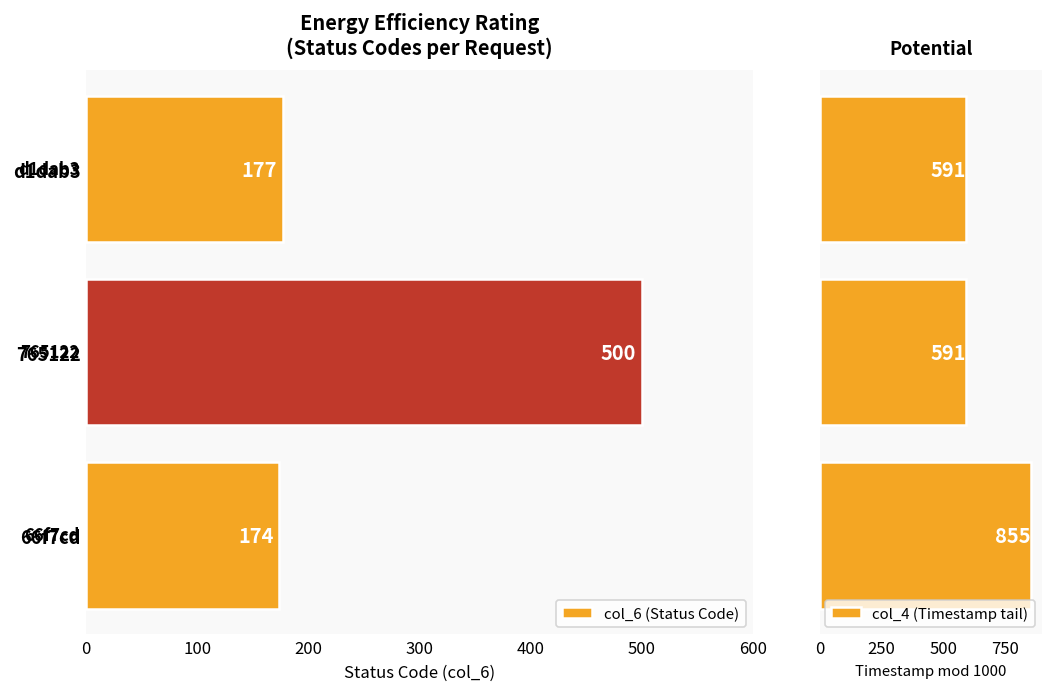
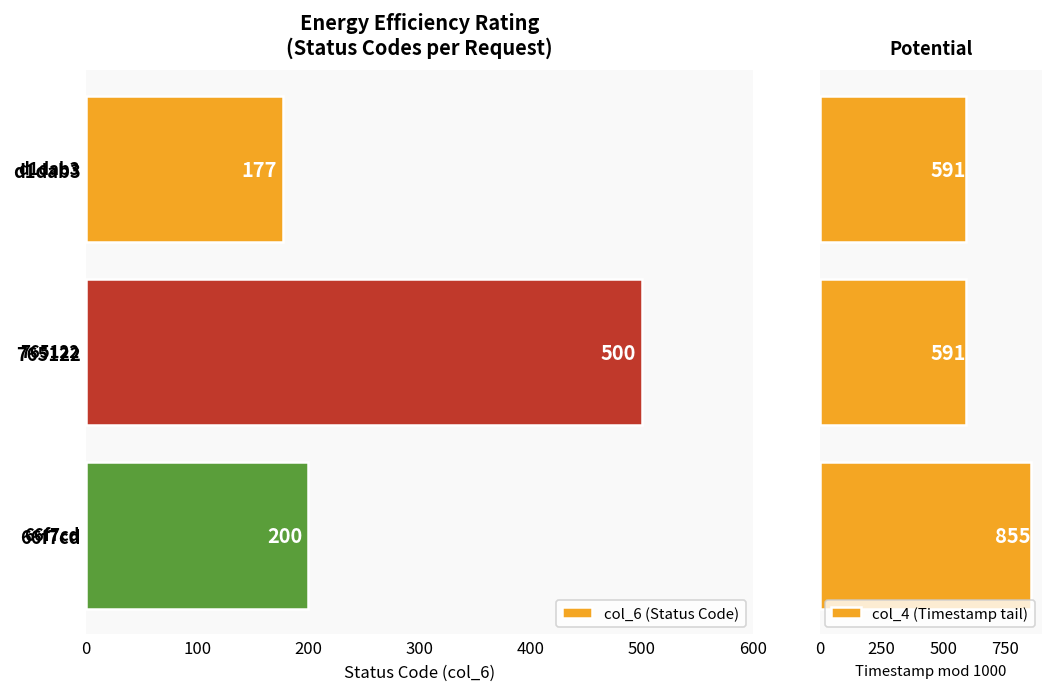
  {
    "Energy Efficiency Rating (Status Codes per Request)": {
      "d1dab3": 177,
      "765122": 500,
-     "66f7cd": 174
+     "66f7cd": 200
    }
  }
